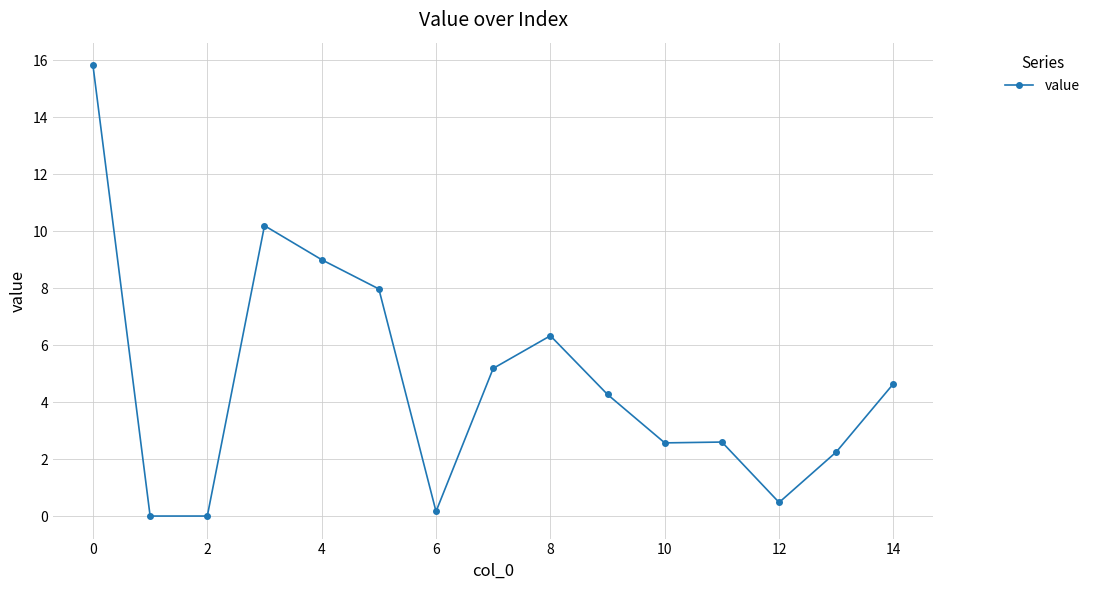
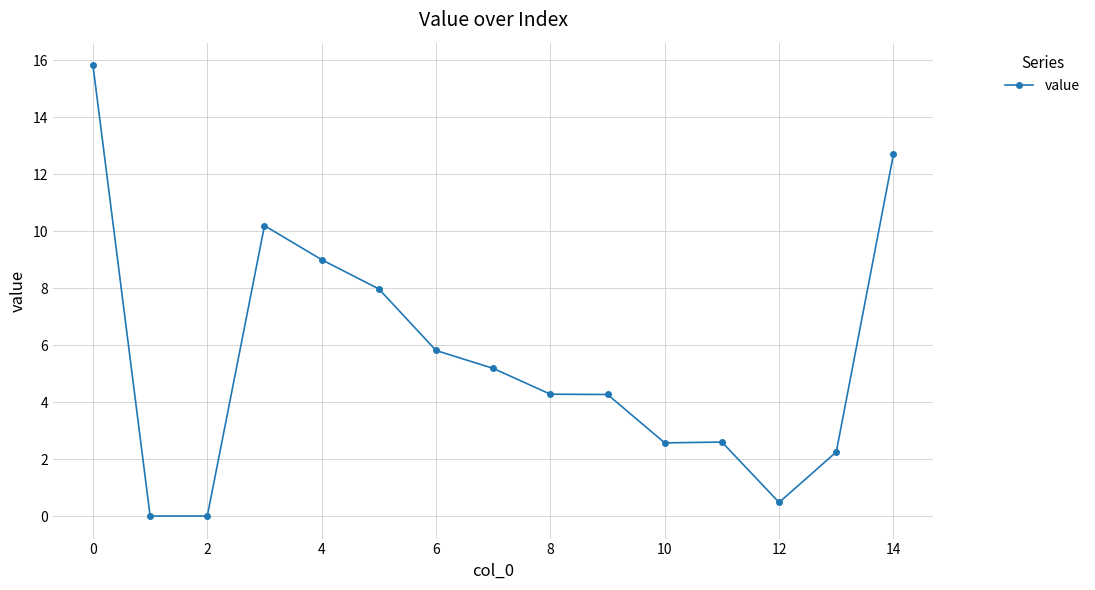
  {
    "0": 15.8,
    "2": 0.0,
    "4": 9.0,
-   "6": 0.2,
-   "8": 6.3,
+   "6": 5.8,
+   "8": 4.3,
    "10": 2.6,
    "12": 0.5,
-   "14": 4.6
+   "14": 12.7
  }
